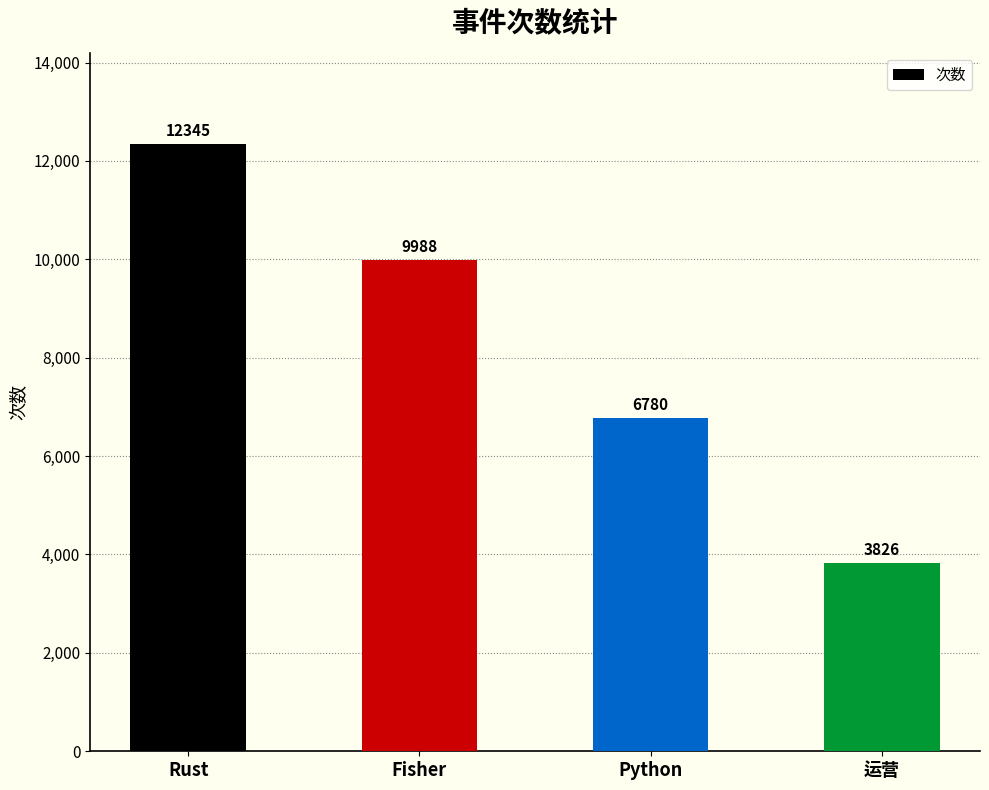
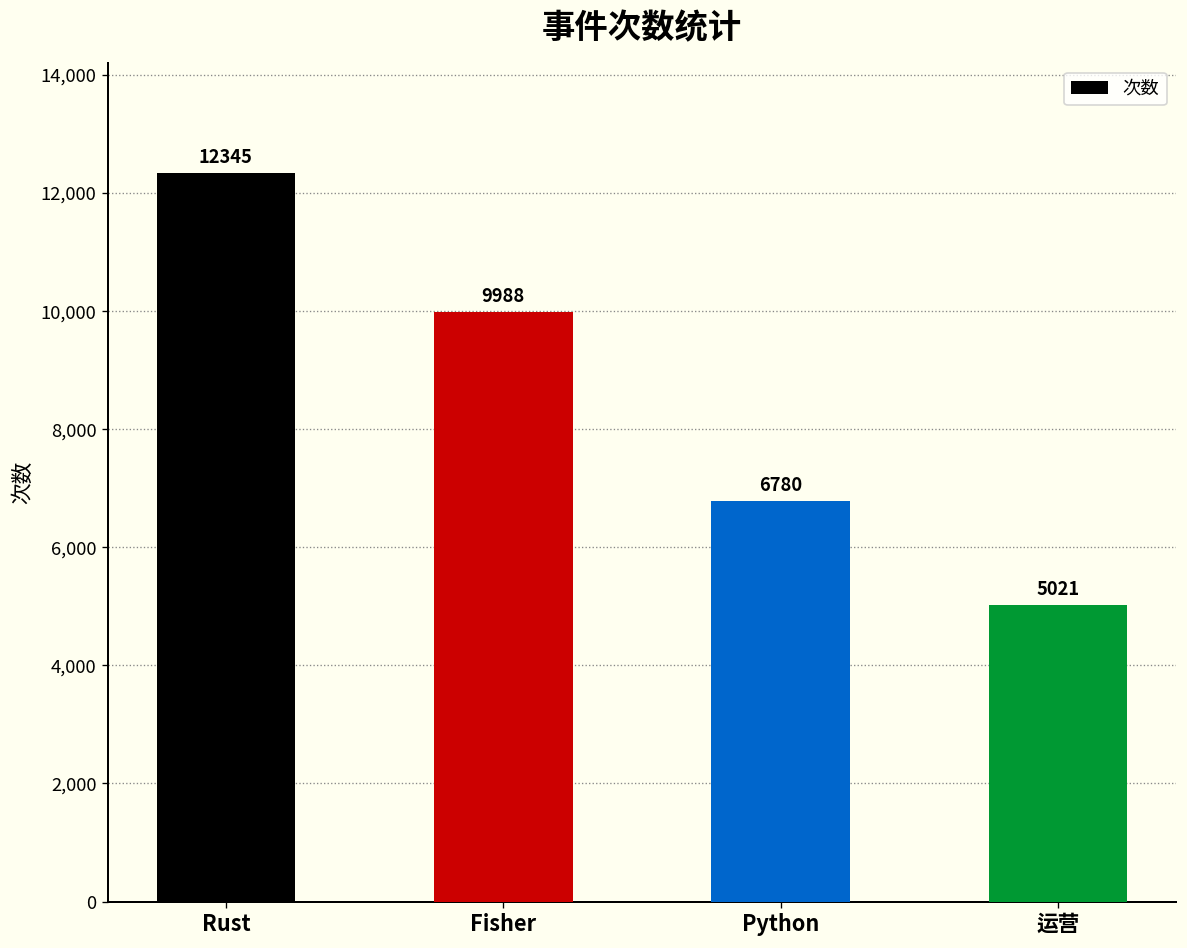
  {
    "Rust": 12345,
    "Fisher": 9988,
    "Python": 6780,
-   "运营": 3826
+   "运营": 5021
  }
